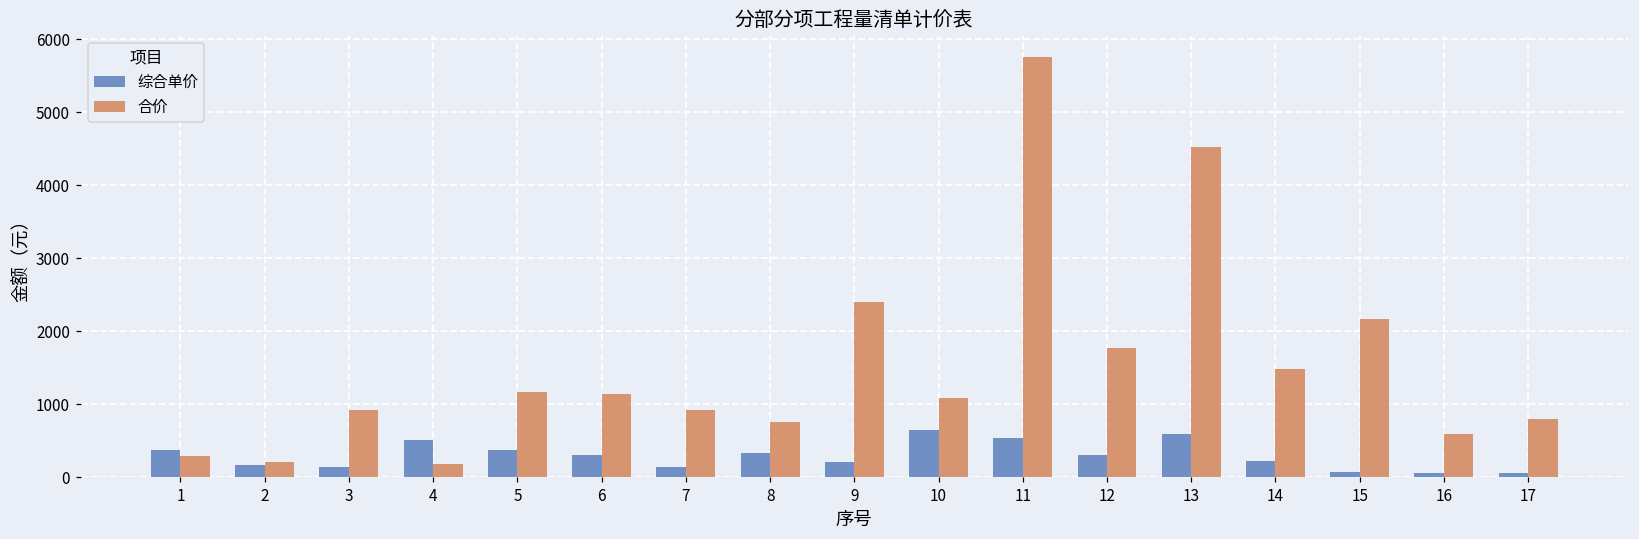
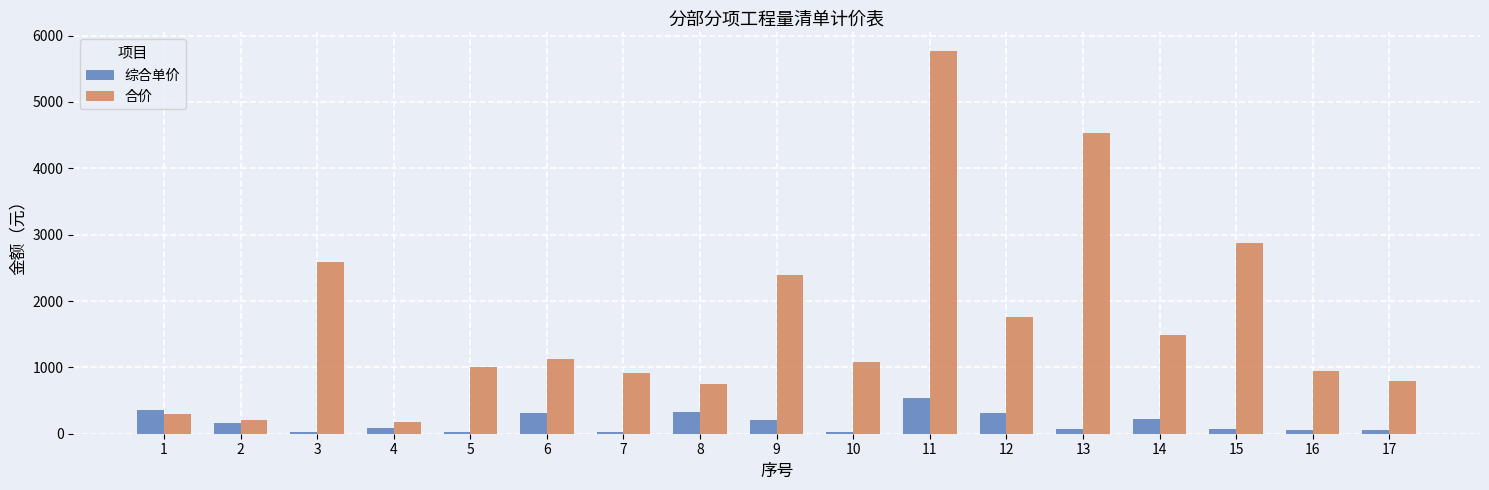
  {
    "综合单价": {
      "1": 400,
      "2": 200,
-     "3": 100,
-     "4": 500,
-     "5": 400,
+     "3": 0,
+     "4": 100,
+     "5": 0,
      "6": 300,
-     "7": 100,
+     "7": 0,
      "8": 300,
      "9": 200,
-     "10": 600,
+     "10": 0,
      "11": 500,
      "12": 300,
-     "13": 600,
+     "13": 100,
      "14": 200,
      "15": 100,
      "16": 100,
      "17": 100
    },
    "合价": {
      "1": 300,
      "2": 200,
-     "3": 900,
+     "3": 2600,
      "4": 200,
-     "5": 1200,
+     "5": 1000,
      "6": 1100,
      "7": 900,
      "8": 800,
      "9": 2400,
      "10": 1100,
      "11": 5800,
      "12": 1800,
      "13": 4500,
      "14": 1500,
-     "15": 2200,
-     "16": 600,
+     "15": 2900,
+     "16": 1000,
      "17": 800
    }
  }
